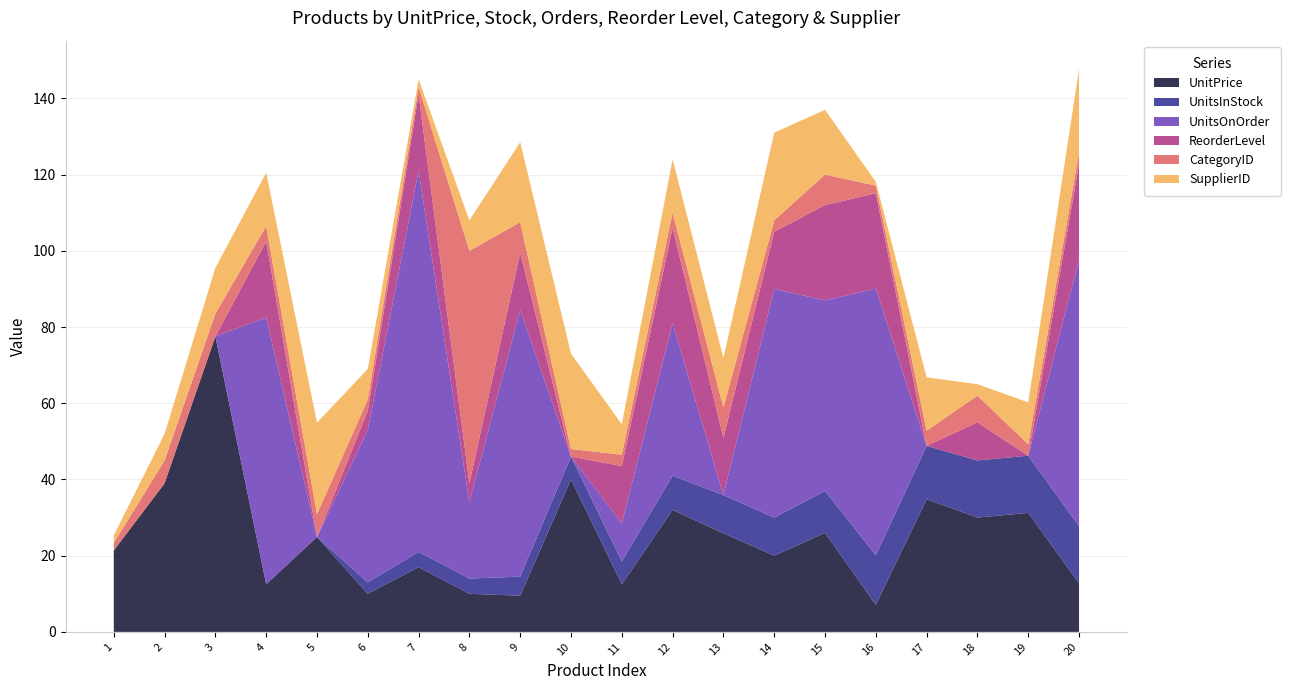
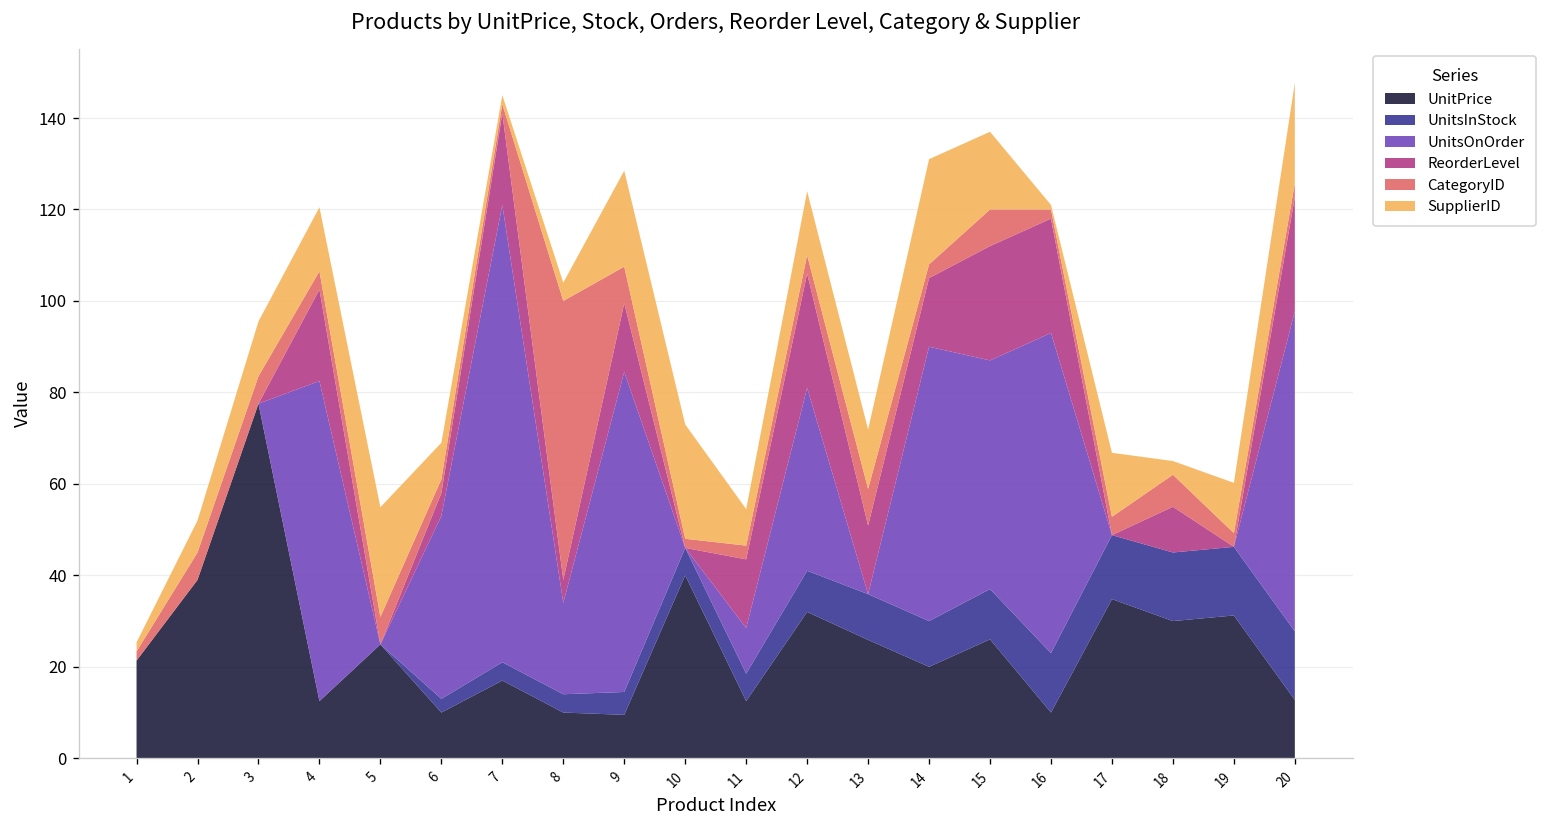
  {
    "UnitPrice": {
      "6": 10,
      "7": 17,
      "8": 10,
      "9": 10,
      "10": 40,
      "11": 13,
      "12": 32,
      "13": 26,
      "14": 20,
      "15": 26,
-     "16": 7,
+     "16": 10,
      "17": 35,
      "18": 30,
      "19": 31,
      "20": 13
    },
    "UnitsInStock": {
      "6": 3,
      "7": 4,
      "8": 4,
      "9": 5,
      "11": 6,
      "12": 9,
      "14": 10,
      "15": 11,
      "16": 13,
      "20": 15
    },
    "UnitsOnOrder": {
      "4": 70,
      "6": 40,
      "7": 100,
      "8": 20,
      "9": 70,
      "11": 10,
      "12": 40,
      "14": 60,
      "15": 50,
      "16": 70,
      "20": 70
    },
    "ReorderLevel": {
      "4": 20,
      "6": 5,
      "7": 20,
      "8": 5,
      "9": 15,
      "11": 15,
      "12": 25,
      "13": 15,
      "14": 15,
      "15": 25,
      "16": 25,
      "18": 10,
      "20": 25
    },
    "CategoryID": {
      "1": 2,
      "2": 6,
      "3": 6,
      "4": 4,
      "5": 6,
      "6": 3,
      "7": 2,
      "8": 61,
      "9": 8,
      "10": 2,
      "11": 3,
      "12": 4,
      "13": 8,
      "14": 3,
      "15": 8,
      "16": 2,
      "17": 4,
      "18": 7,
      "19": 3,
      "20": 3
    },
    "SupplierID": {
      "1": 2,
      "2": 7,
      "3": 12,
      "4": 14,
      "5": 24,
      "6": 8,
      "7": 2,
-     "8": 8,
+     "8": 4,
      "9": 21,
      "10": 25,
      "11": 8,
      "12": 14,
      "13": 13,
      "14": 23,
      "15": 17,
      "16": 1,
      "17": 14,
      "18": 3,
      "19": 11,
      "20": 22
    }
  }
